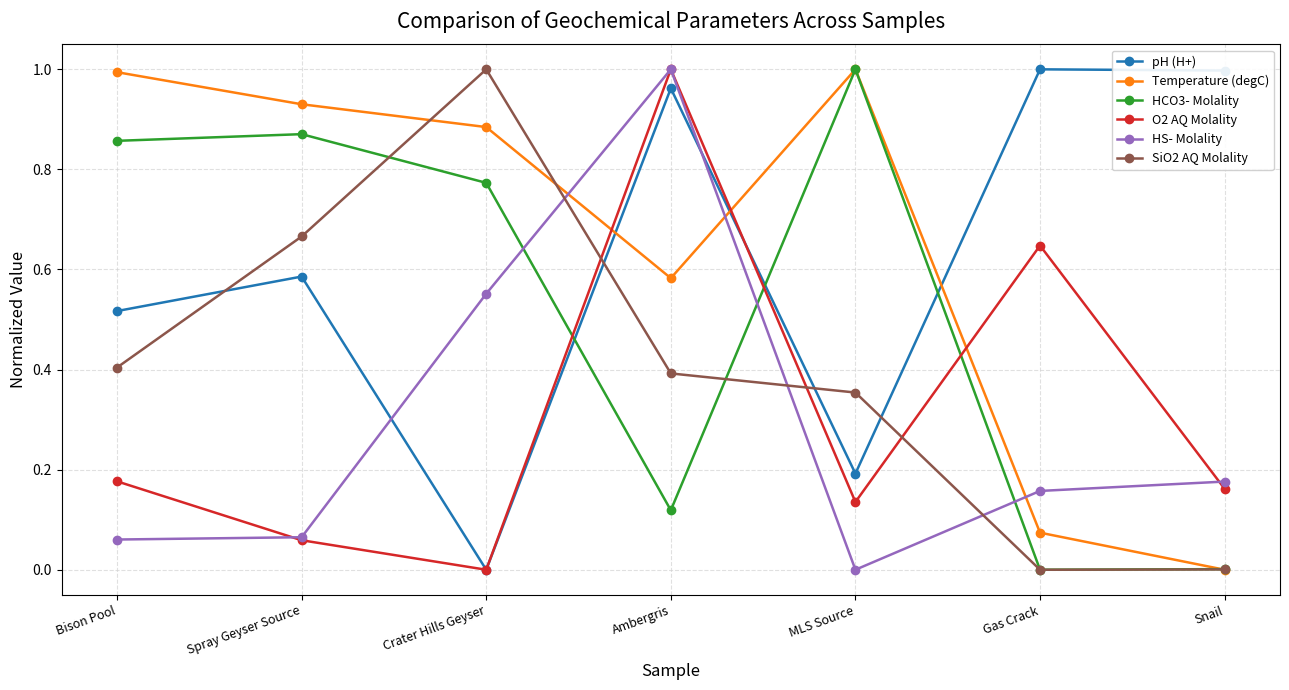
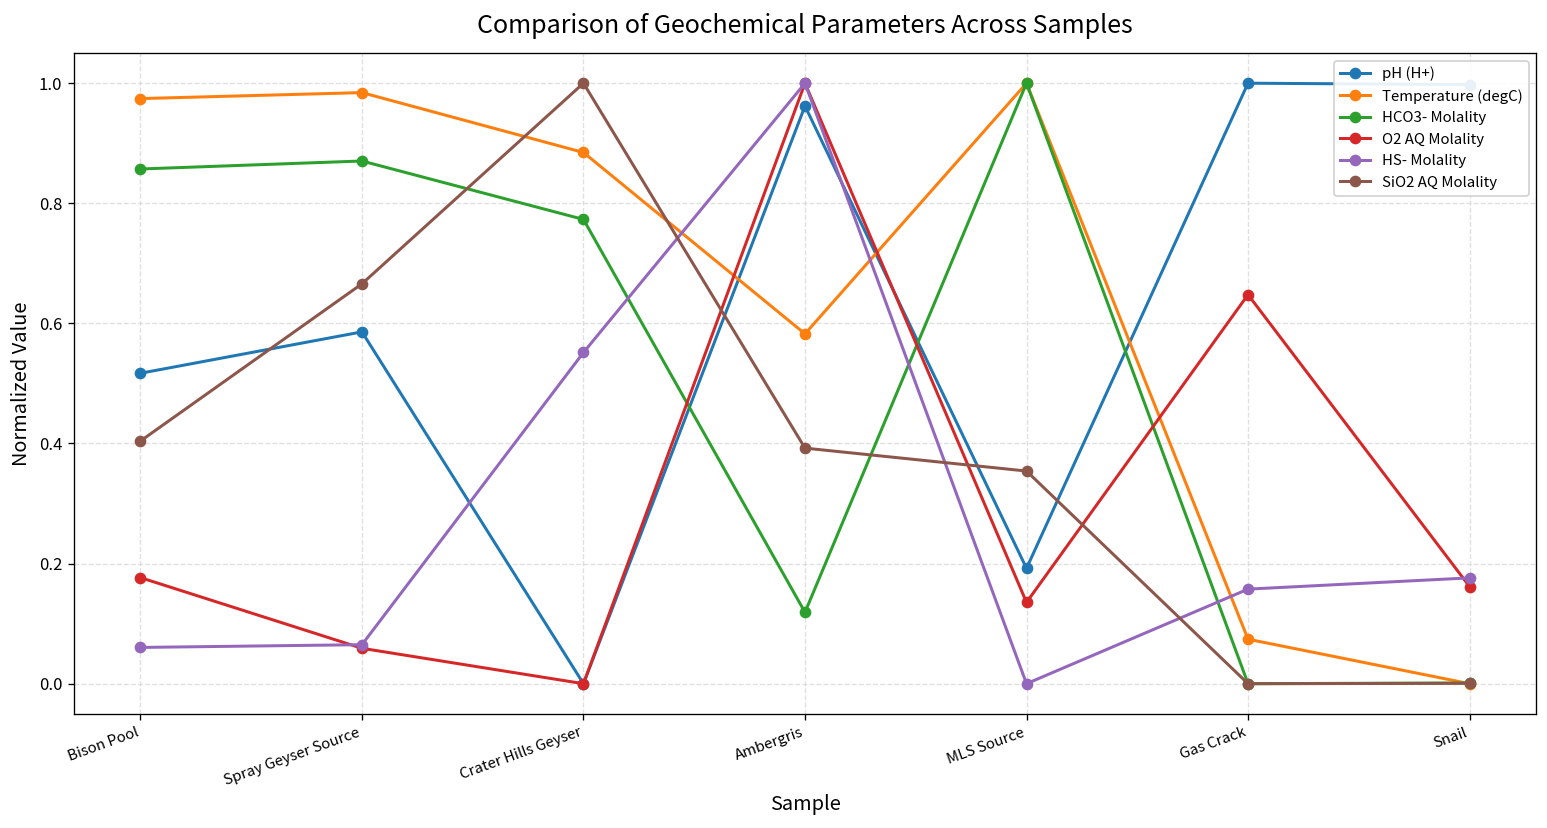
  {
    "pH (H+)": {
      "Bison Pool": 0.52,
      "Spray Geyser Source": 0.59,
      "Ambergris": 0.96,
      "MLS Source": 0.19,
      "Gas Crack": 1.00
    },
    "Temperature (degC)": {
-     "Bison Pool": 0.99,
-     "Spray Geyser Source": 0.93,
+     "Bison Pool": 0.97,
+     "Spray Geyser Source": 0.98,
      "Crater Hills Geyser": 0.88,
      "Ambergris": 0.58,
      "Gas Crack": 0.07
    },
    "HCO3- Molality": {
      "Bison Pool": 0.86,
      "Spray Geyser Source": 0.87,
      "Crater Hills Geyser": 0.77,
      "Ambergris": 0.12
    },
    "O2 AQ Molality": {
      "Bison Pool": 0.18,
      "Spray Geyser Source": 0.06,
      "MLS Source": 0.14,
      "Gas Crack": 0.65,
      "Snail": 0.16
    },
    "HS- Molality": {
      "Bison Pool": 0.06,
      "Spray Geyser Source": 0.06,
      "Crater Hills Geyser": 0.55,
      "MLS Source": 0.00,
      "Gas Crack": 0.16,
      "Snail": 0.18
    },
    "SiO2 AQ Molality": {
      "Bison Pool": 0.40,
      "Spray Geyser Source": 0.67,
      "Crater Hills Geyser": 1.00,
      "Ambergris": 0.39,
      "MLS Source": 0.35
    }
  }
